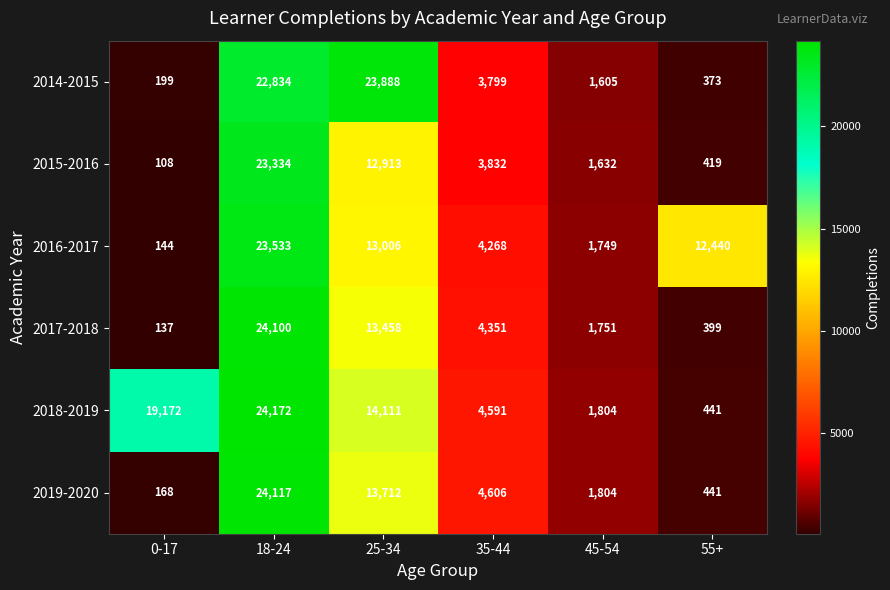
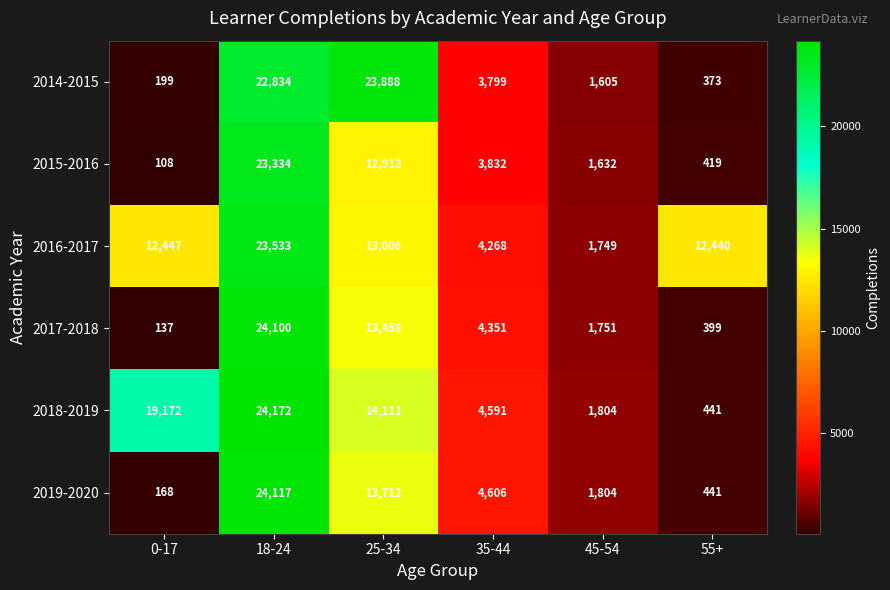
  {
    "2014-2015": {
      "0-17": "199",
      "18-24": "22,834",
      "25-34": "23,888",
      "35-44": "3,799",
      "45-54": "1,605",
      "55+": "373"
    },
    "2015-2016": {
      "0-17": "108",
      "18-24": "23,334",
      "25-34": "12,913",
      "35-44": "3,832",
      "45-54": "1,632",
      "55+": "419"
    },
    "2016-2017": {
-     "0-17": "144",
+     "0-17": "12,447",
      "18-24": "23,533",
      "25-34": "13,006",
      "35-44": "4,268",
      "45-54": "1,749",
      "55+": "12,440"
    },
    "2017-2018": {
      "0-17": "137",
      "18-24": "24,100",
      "25-34": "13,458",
      "35-44": "4,351",
      "45-54": "1,751",
      "55+": "399"
    },
    "2018-2019": {
      "0-17": "19,172",
      "18-24": "24,172",
      "25-34": "14,111",
      "35-44": "4,591",
      "45-54": "1,804",
      "55+": "441"
    },
    "2019-2020": {
      "0-17": "168",
      "18-24": "24,117",
      "25-34": "13,712",
      "35-44": "4,606",
      "45-54": "1,804",
      "55+": "441"
    }
  }
